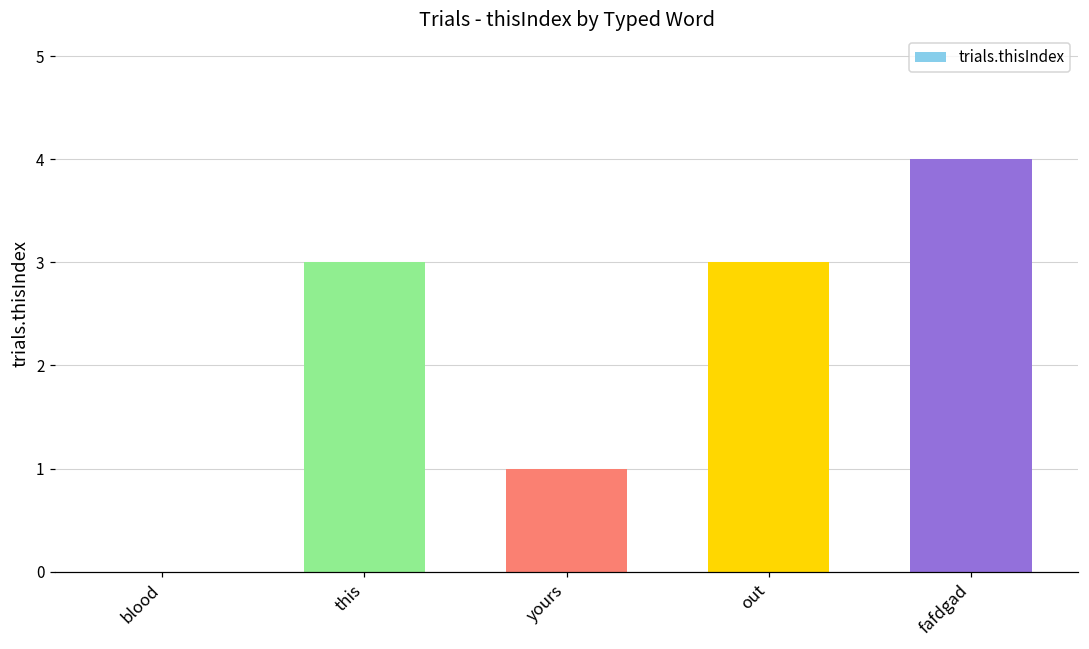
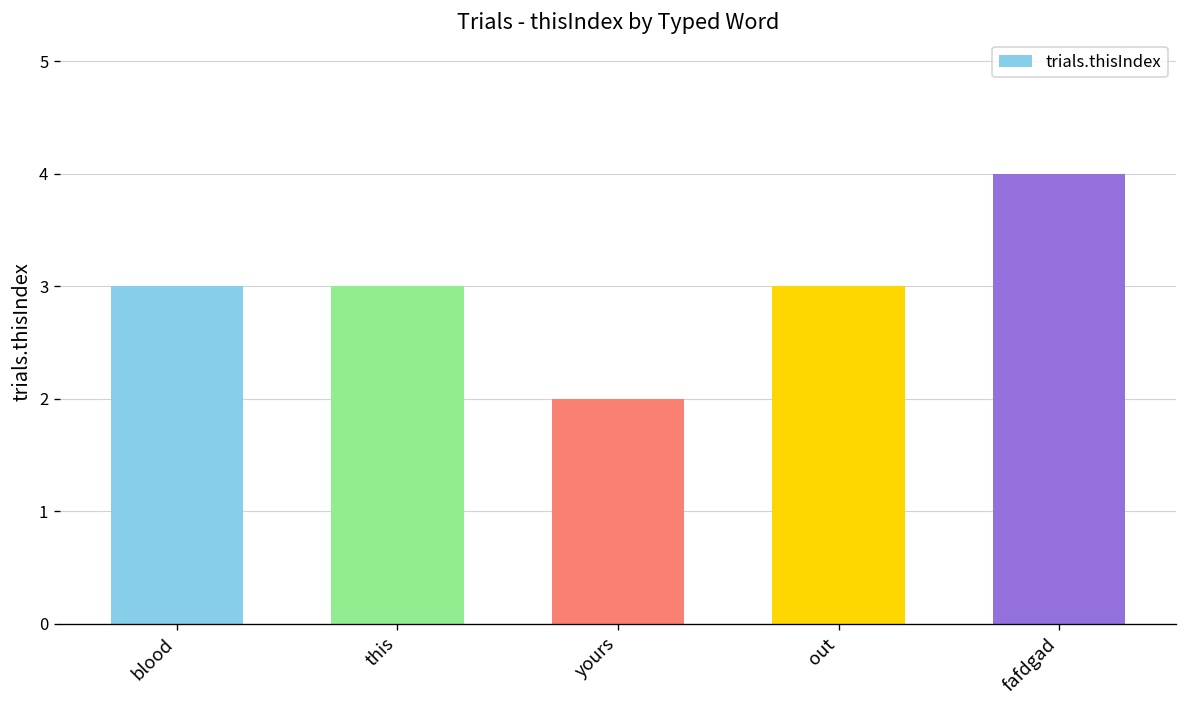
  {
-   "blood": 0,
+   "blood": 3,
    "this": 3,
-   "yours": 1,
+   "yours": 2,
    "out": 3,
    "fafdgad": 4
  }
